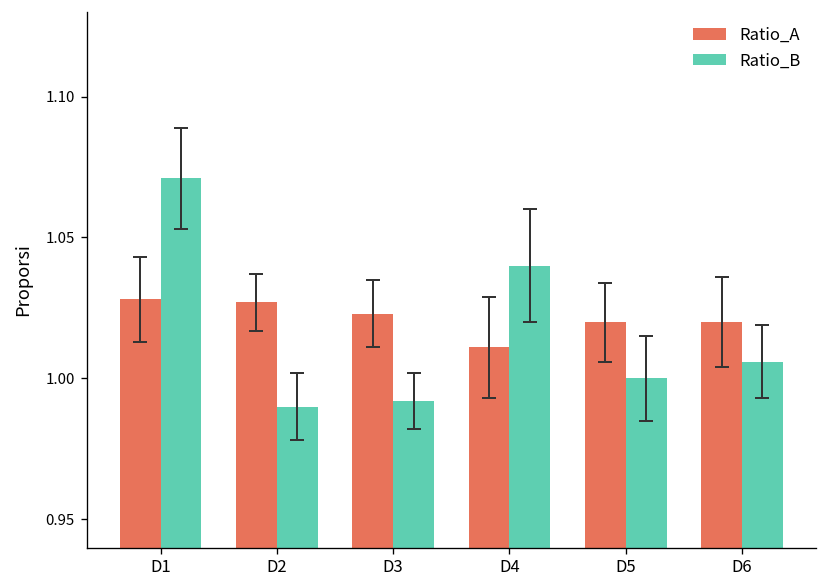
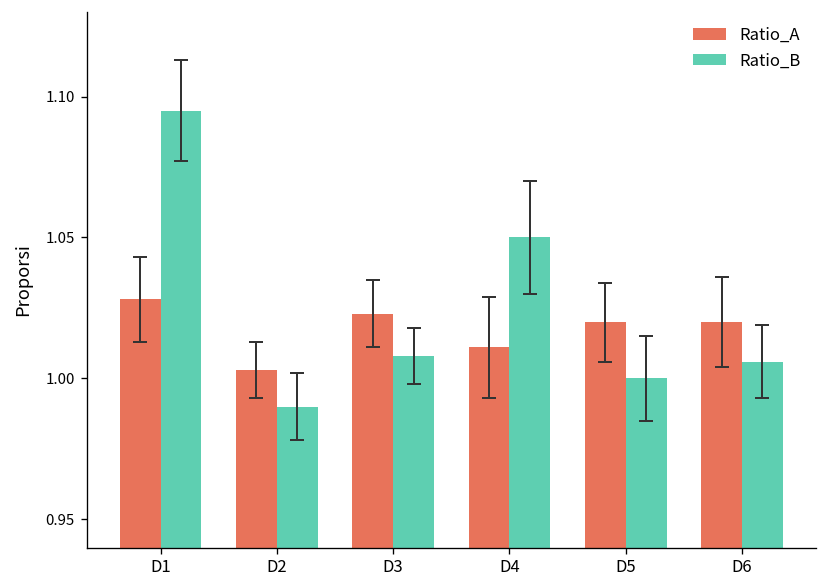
  {
    "Ratio_A": {
      "D1": 1.028,
-     "D2": 1.027,
+     "D2": 1.003,
      "D3": 1.023,
      "D4": 1.011,
      "D5": 1.020,
      "D6": 1.020
    },
    "Ratio_B": {
-     "D1": 1.071,
+     "D1": 1.095,
      "D2": 0.990,
-     "D3": 0.992,
-     "D4": 1.04,
+     "D3": 1.008,
+     "D4": 1.05,
      "D5": 1.000,
      "D6": 1.006
    }
  }
